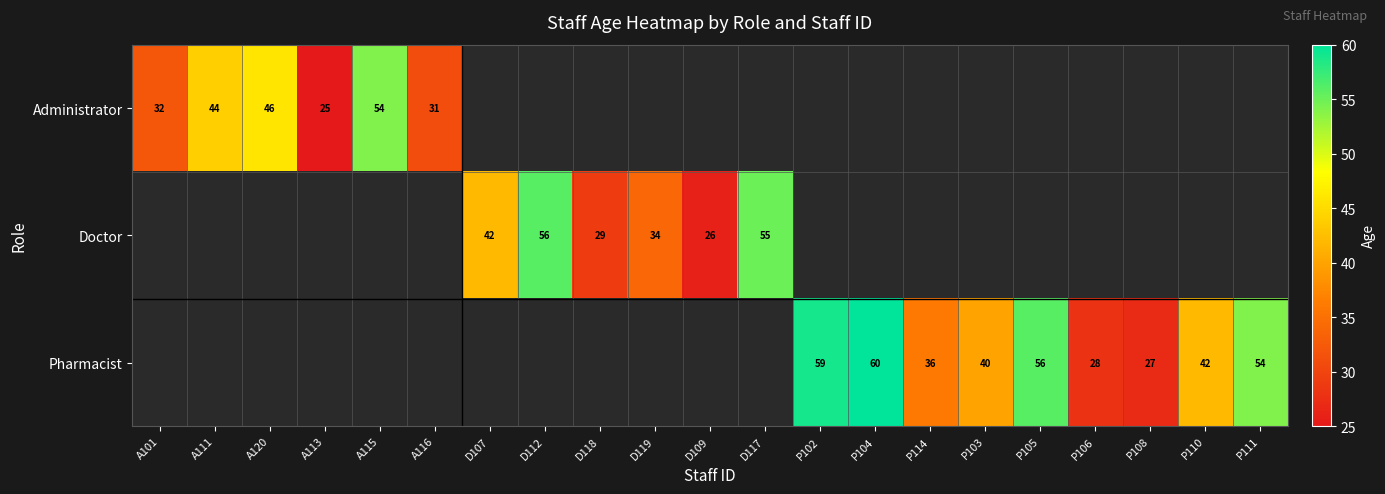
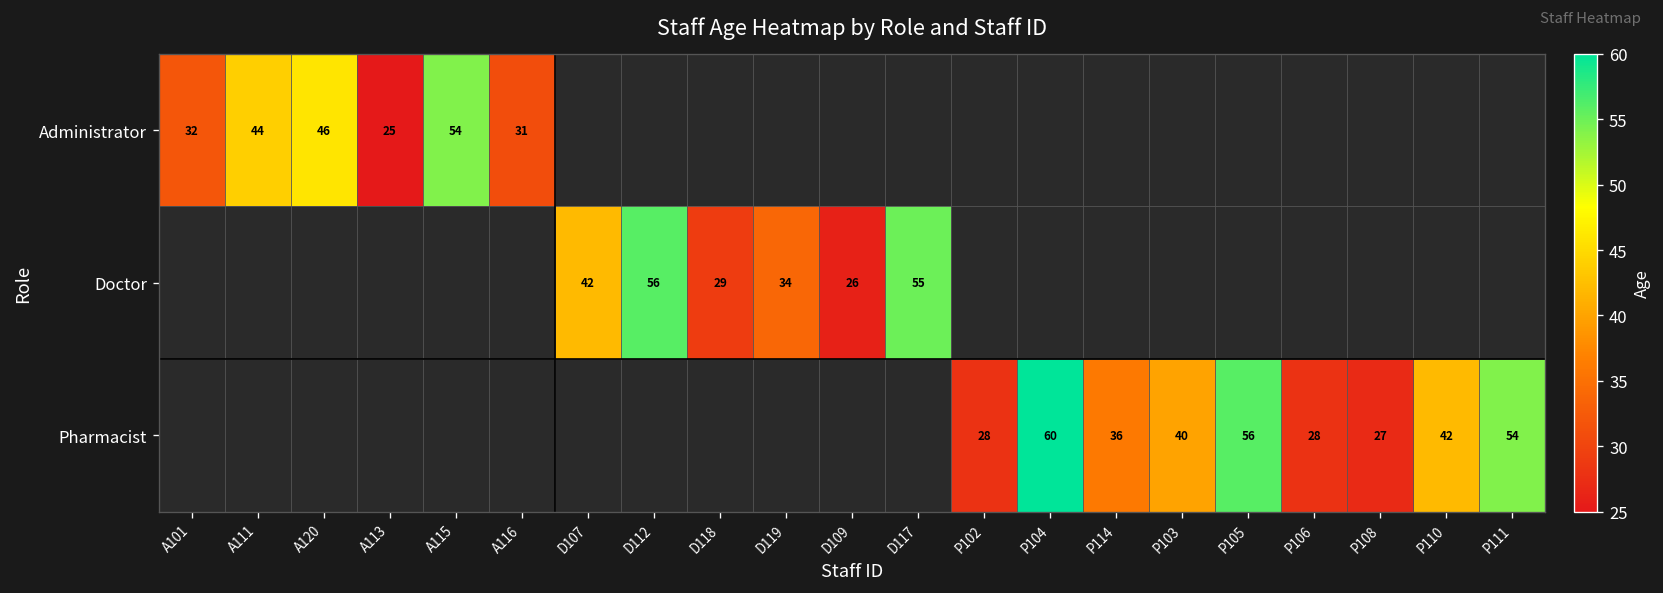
  {
    "Administrator": {
      "A101": 32,
      "A111": 44,
      "A120": 46,
      "A113": 25,
      "A115": 54,
      "A116": 31
    },
    "Doctor": {
      "D107": 42,
      "D112": 56,
      "D118": 29,
      "D119": 34,
      "D109": 26,
      "D117": 55
    },
    "Pharmacist": {
-     "P102": 59,
+     "P102": 28,
      "P104": 60,
      "P114": 36,
      "P103": 40,
      "P105": 56,
      "P106": 28,
      "P108": 27,
      "P110": 42,
      "P111": 54
    }
  }
